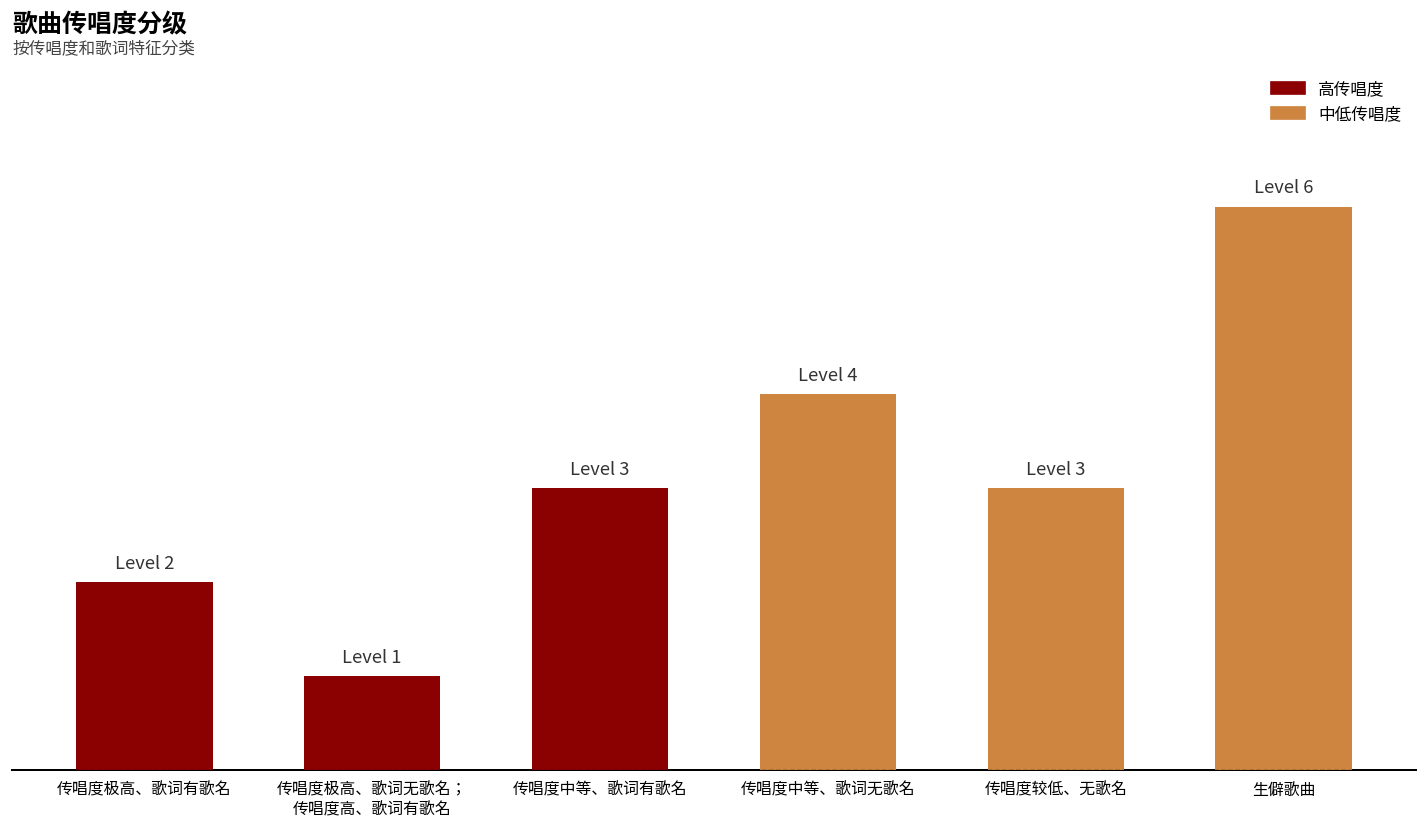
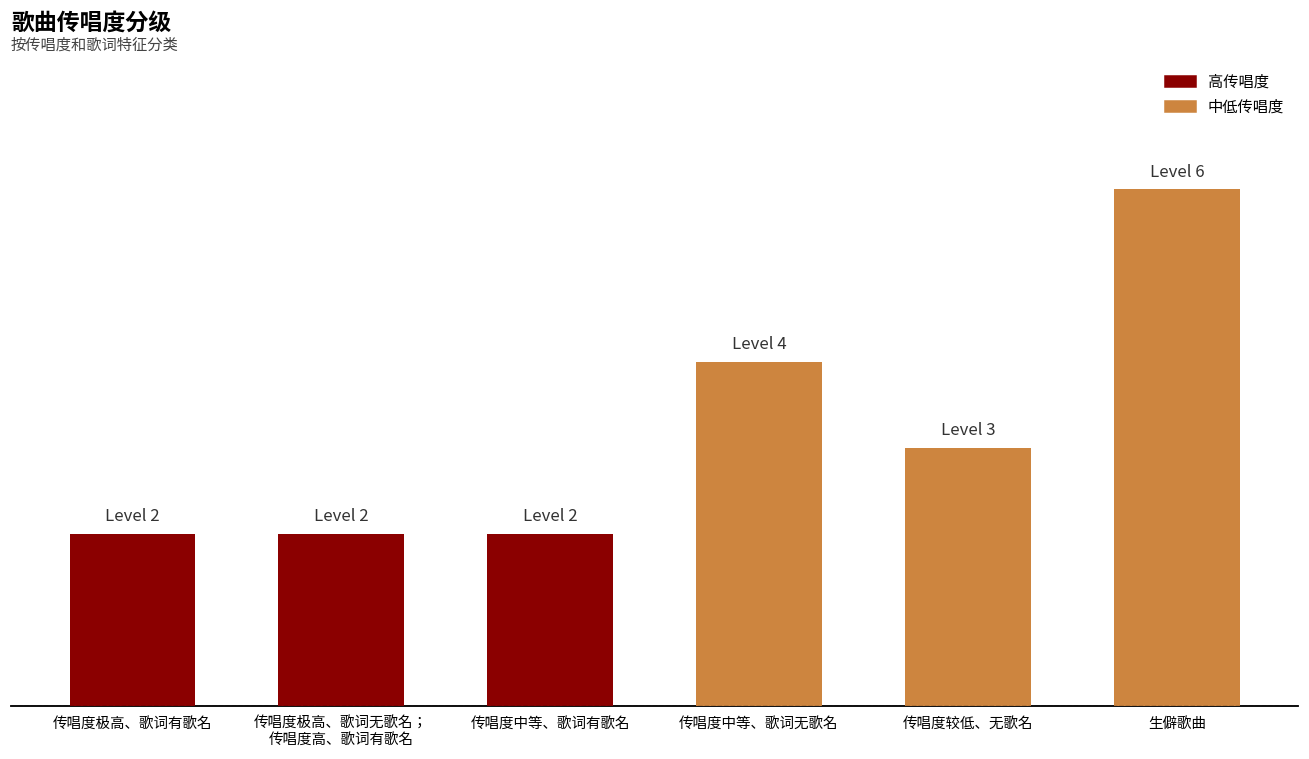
  {
    "传唱度极高、歌词有歌名": 2,
-   "传唱度极高、歌词无歌名； 传唱度高、歌词有歌名": 1,
-   "传唱度中等、歌词有歌名": 3,
+   "传唱度极高、歌词无歌名； 传唱度高、歌词有歌名": 2,
+   "传唱度中等、歌词有歌名": 2,
    "传唱度中等、歌词无歌名": 4,
    "传唱度较低、无歌名": 3,
    "生僻歌曲": 6
  }
